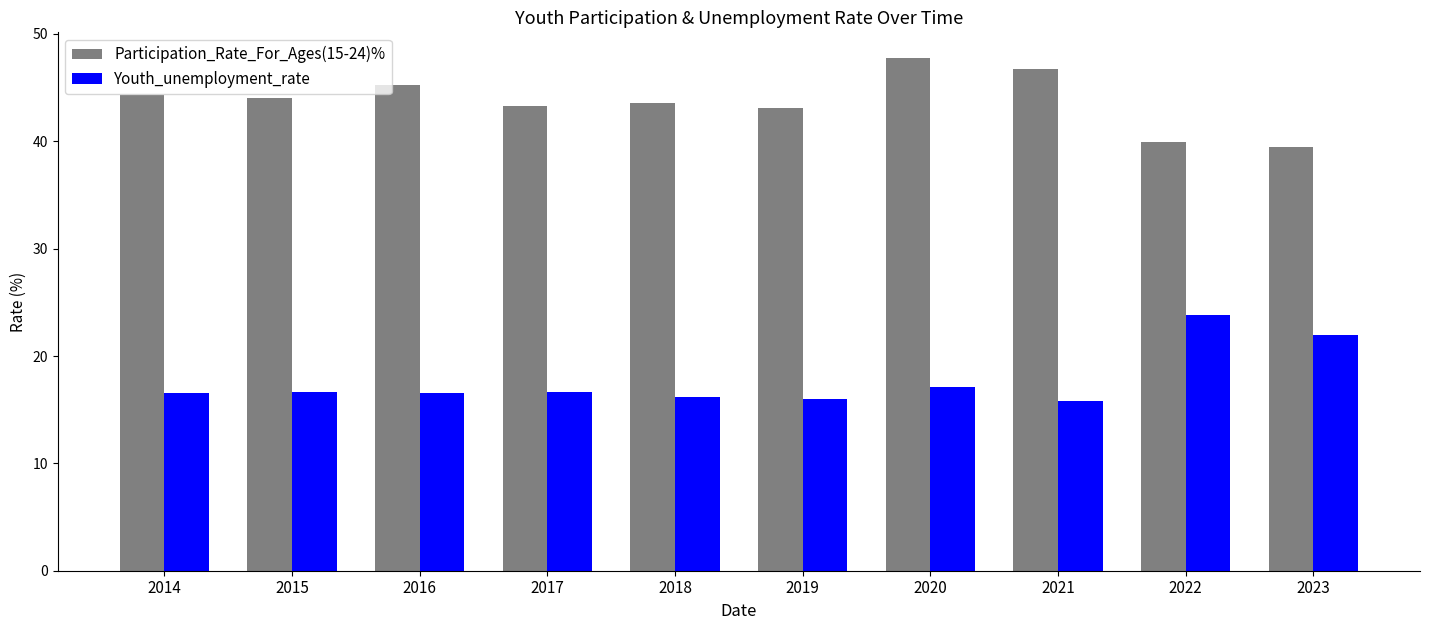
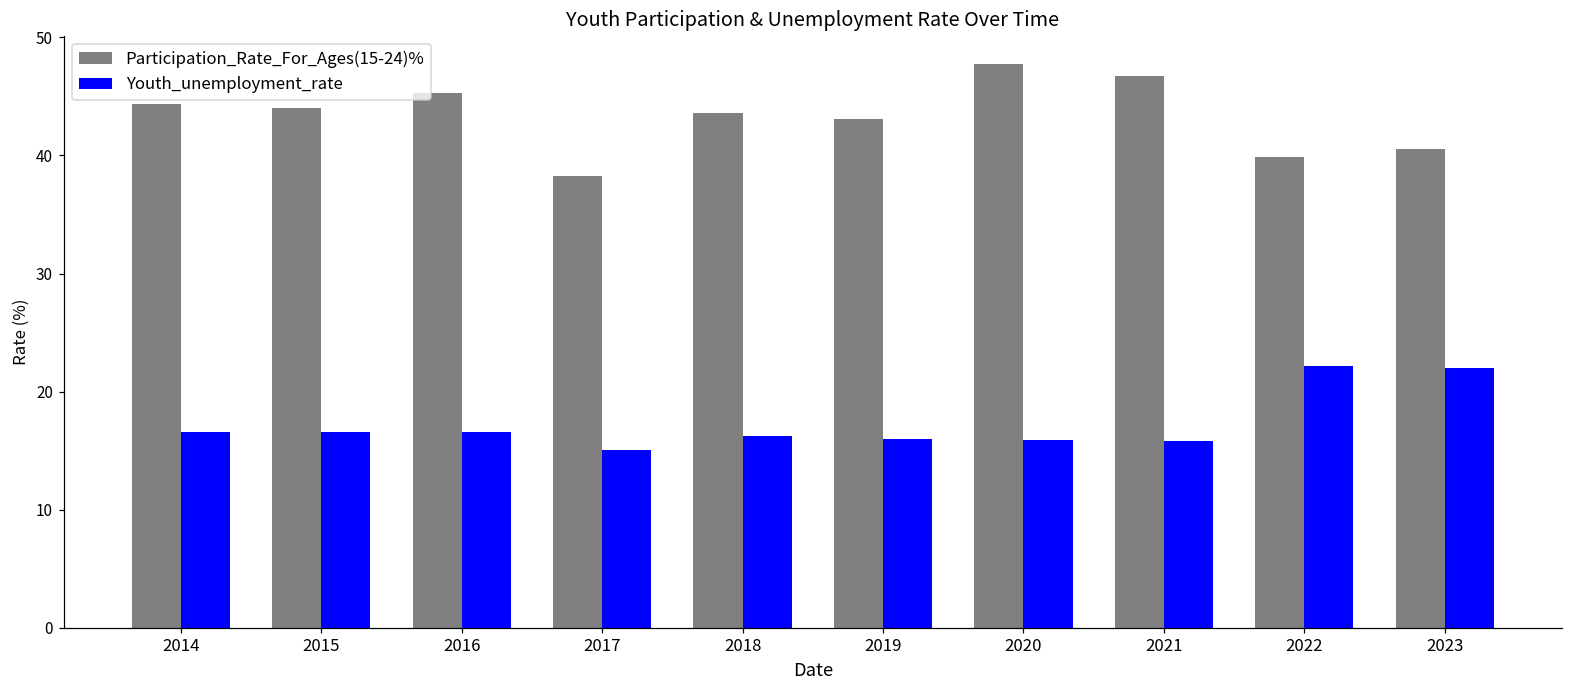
  {
    "Participation_Rate_For_Ages(15-24)%": {
      "2014": 44.3,
      "2015": 44.0,
      "2016": 45.3,
-     "2017": 43.3,
+     "2017": 38.2,
      "2018": 43.6,
      "2019": 43.1,
      "2020": 47.8,
      "2021": 46.7,
      "2022": 39.9,
-     "2023": 39.5
+     "2023": 40.6
    },
    "Youth_unemployment_rate": {
      "2014": 16.6,
      "2015": 16.6,
      "2016": 16.6,
-     "2017": 16.7,
+     "2017": 15.1,
      "2018": 16.2,
      "2019": 16.0,
-     "2020": 17.1,
+     "2020": 15.9,
      "2021": 15.8,
-     "2022": 23.8,
+     "2022": 22.2,
      "2023": 22.0
    }
  }
